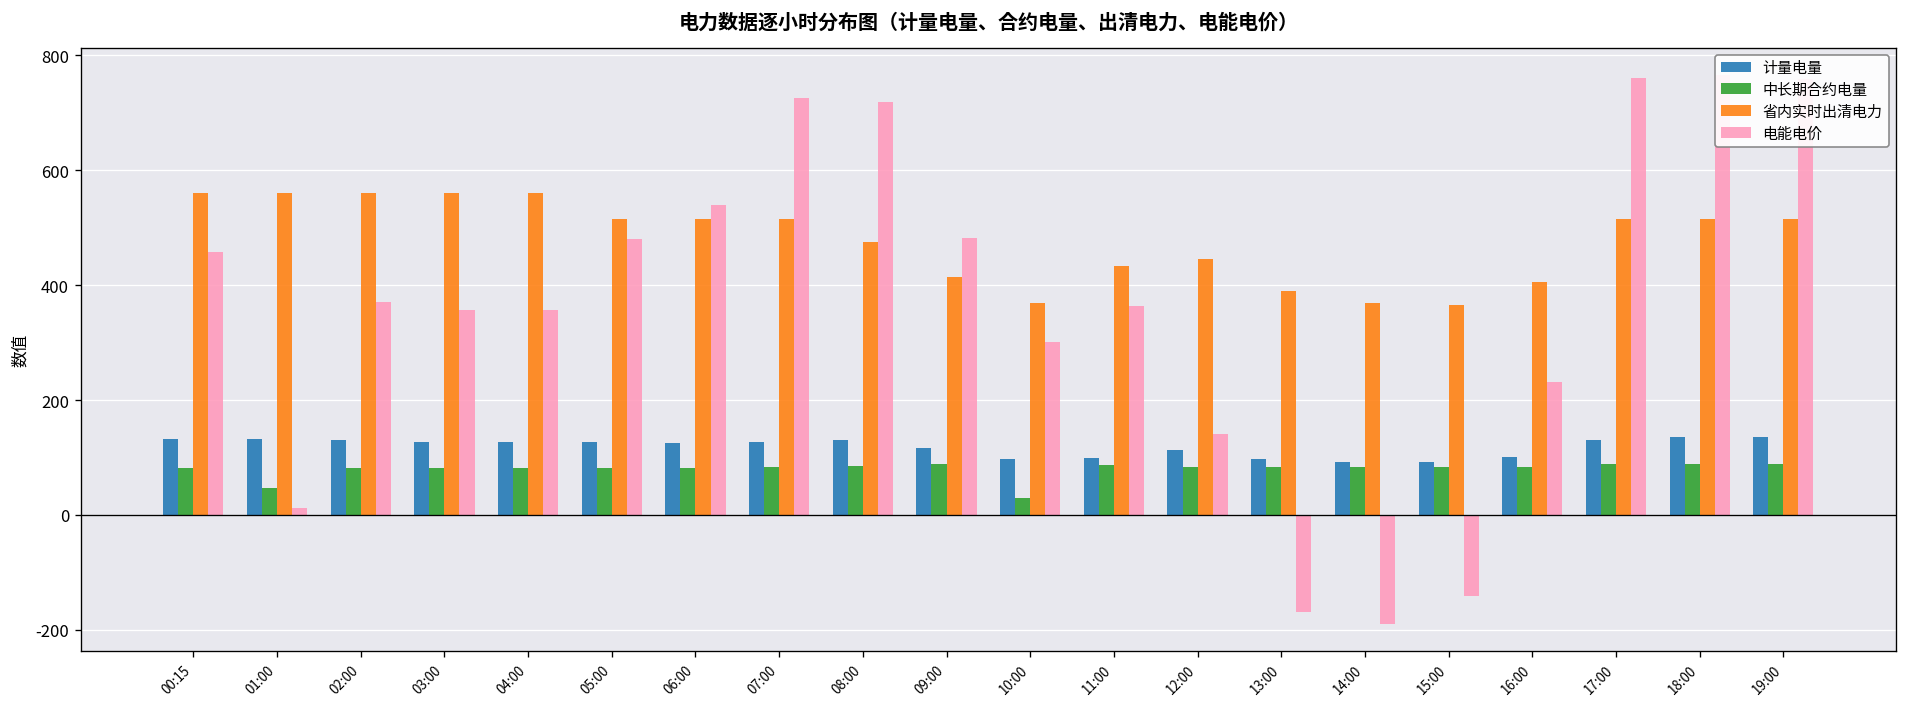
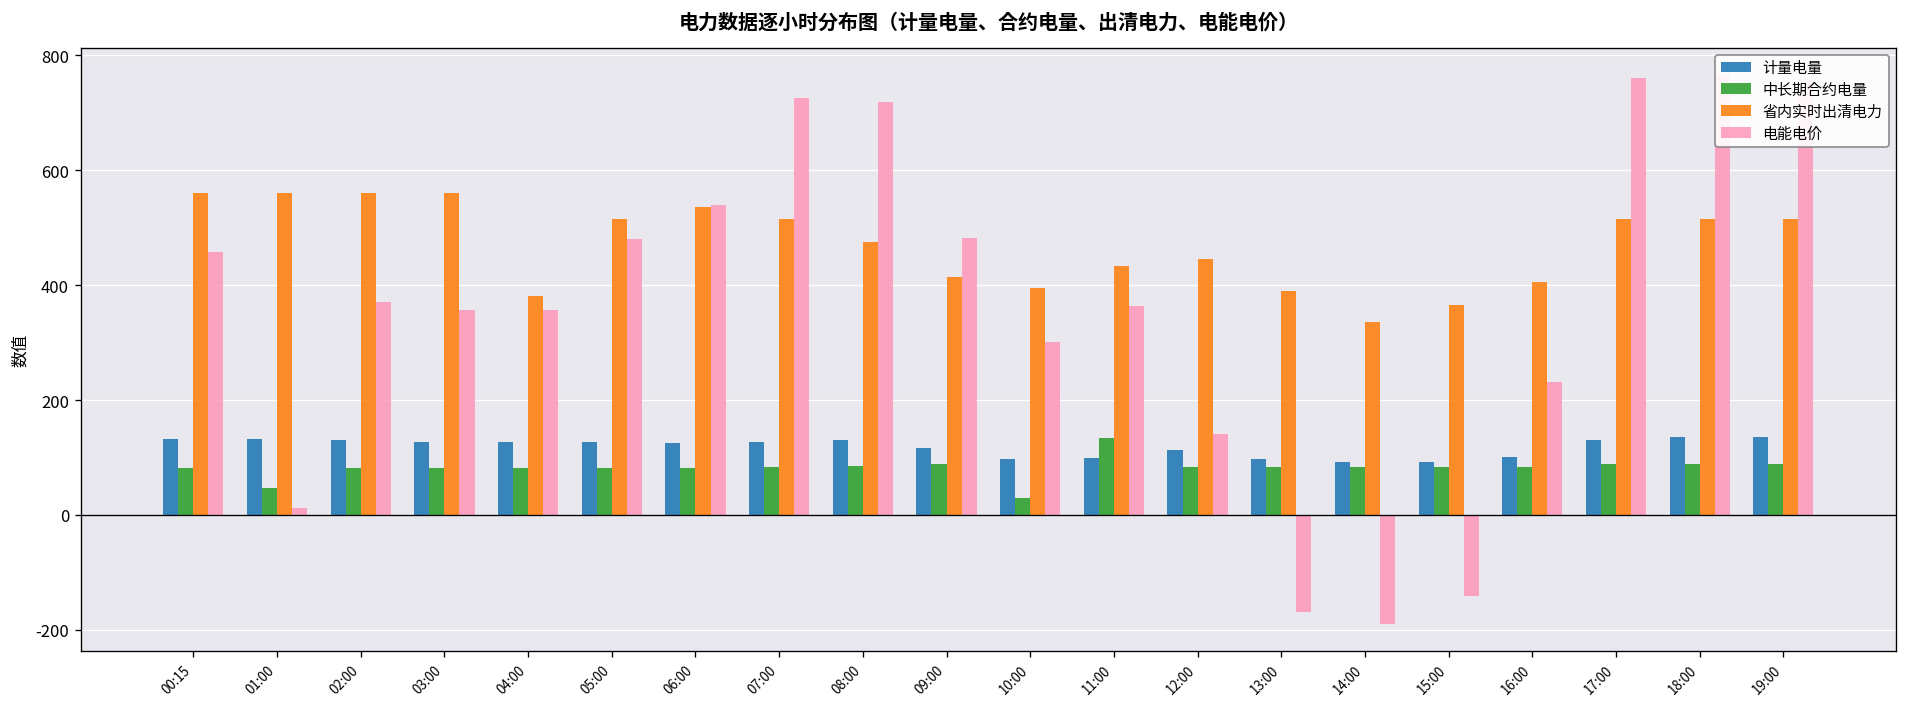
  {
    "计量电量": {
      "00:15": 130,
      "01:00": 130,
      "02:00": 130,
      "03:00": 130,
      "04:00": 130,
      "05:00": 130,
      "06:00": 130,
      "07:00": 130,
      "08:00": 130,
      "09:00": 120,
      "10:00": 100,
      "11:00": 100,
      "12:00": 110,
      "13:00": 100,
      "14:00": 90,
      "15:00": 90,
      "16:00": 100,
      "17:00": 130,
      "18:00": 140,
      "19:00": 140
    },
    "中长期合约电量": {
      "00:15": 80,
      "01:00": 50,
      "02:00": 80,
      "03:00": 80,
      "04:00": 80,
      "05:00": 80,
      "06:00": 80,
      "07:00": 80,
      "08:00": 90,
      "09:00": 90,
      "10:00": 30,
-     "11:00": 90,
+     "11:00": 130,
      "12:00": 80,
      "13:00": 80,
      "14:00": 80,
      "15:00": 80,
      "16:00": 80,
      "17:00": 90,
      "18:00": 90,
      "19:00": 90
    },
    "省内实时出清电力": {
      "00:15": 560,
      "01:00": 560,
      "02:00": 560,
      "03:00": 560,
-     "04:00": 560,
+     "04:00": 380,
      "05:00": 520,
-     "06:00": 520,
+     "06:00": 540,
      "07:00": 520,
      "08:00": 470,
      "09:00": 410,
-     "10:00": 370,
+     "10:00": 390,
      "11:00": 430,
      "12:00": 450,
      "13:00": 390,
-     "14:00": 370,
+     "14:00": 340,
      "15:00": 360,
      "16:00": 400,
      "17:00": 520,
      "18:00": 520,
      "19:00": 520
    },
    "电能电价": {
      "00:15": 460,
      "01:00": 10,
      "02:00": 370,
      "03:00": 360,
      "04:00": 360,
      "05:00": 480,
      "06:00": 540,
      "07:00": 730,
      "08:00": 720,
      "09:00": 480,
      "10:00": 300,
      "11:00": 360,
      "12:00": 140,
      "13:00": -170,
      "14:00": -190,
      "15:00": -140,
      "16:00": 230,
      "17:00": 760
    }
  }
